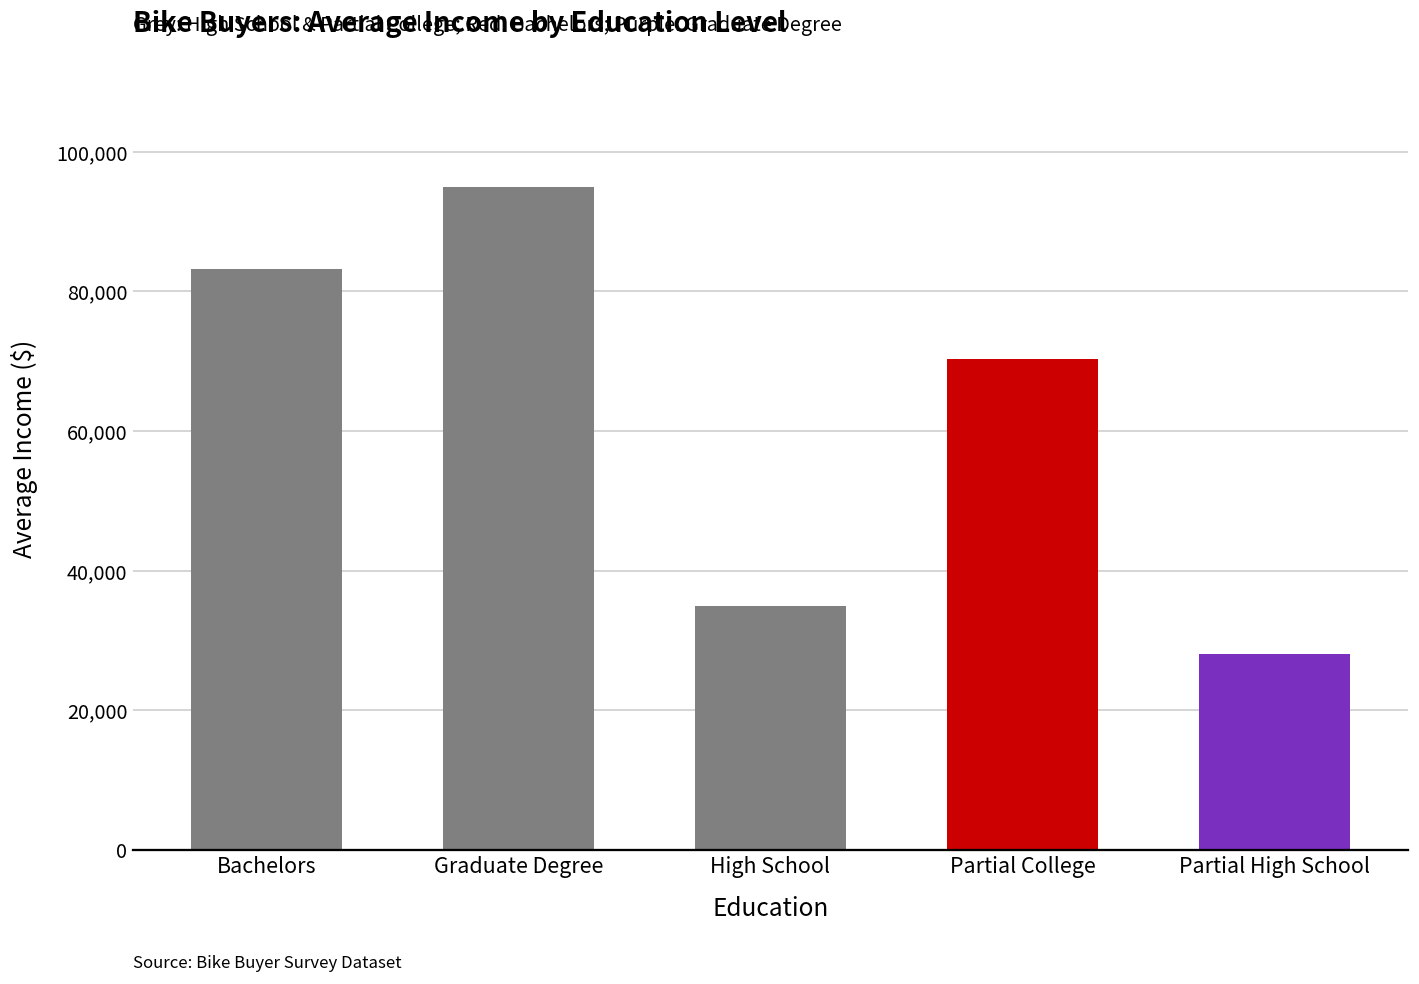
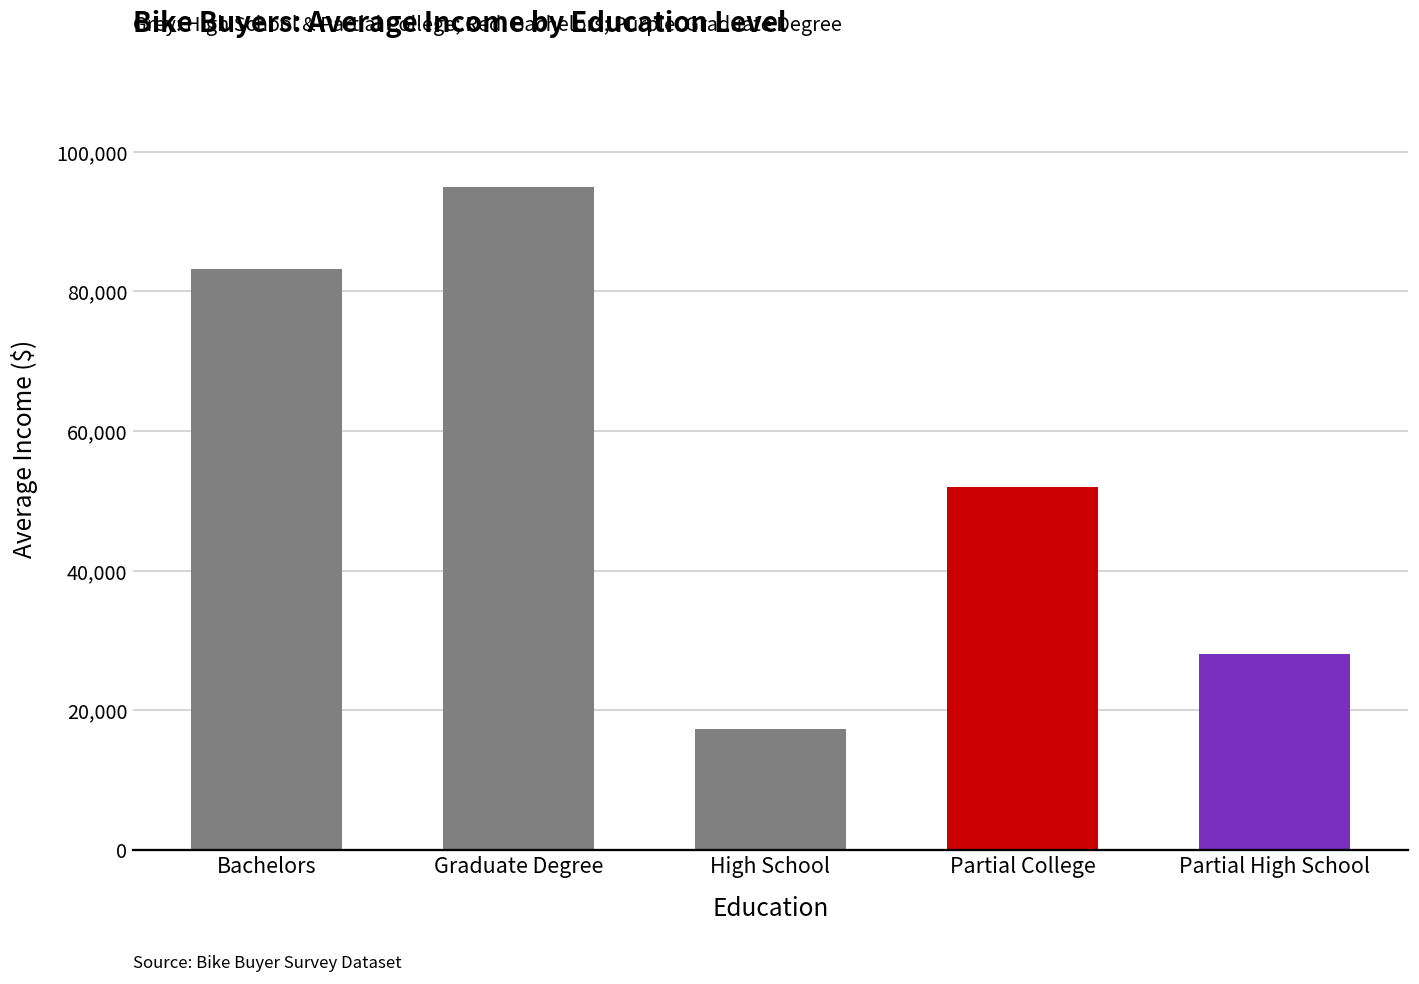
  {
    "Bachelors": "83,000",
    "Graduate Degree": "95,000",
-   "High School": "35,000",
-   "Partial College": "70,000",
+   "High School": "17,000",
+   "Partial College": "52,000",
    "Partial High School": "28,000"
  }
